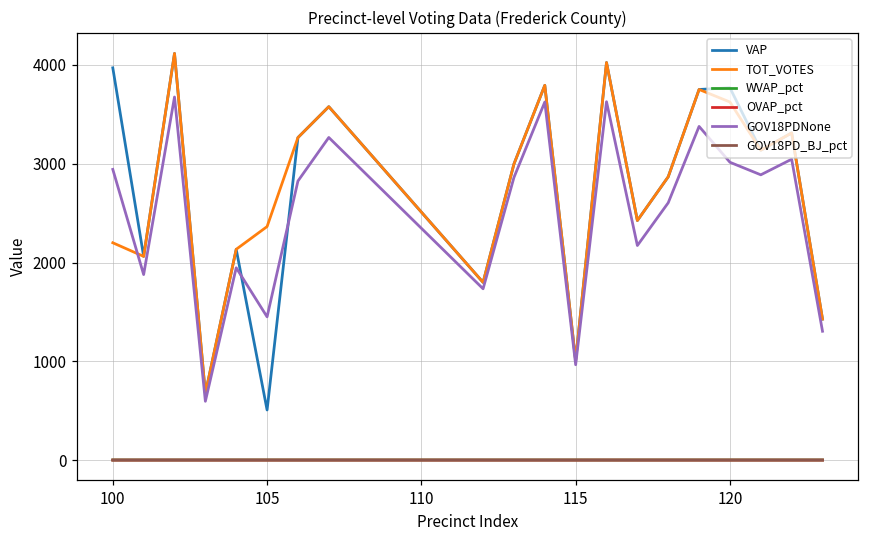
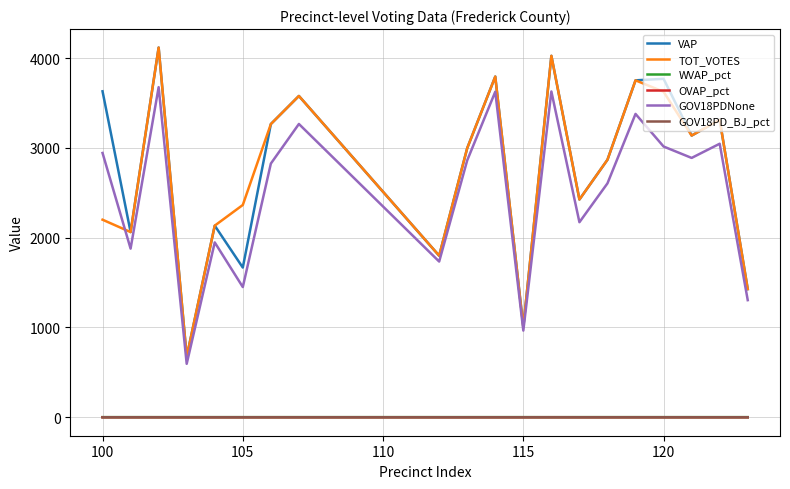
  {
    "VAP": {
-     "100": 4000,
-     "105": 500
+     "100": 3600,
+     "105": 1700
    },
    "TOT_VOTES": {
      "100": 2200,
      "105": 2400
    },
    "GOV18PD_BJ_pct": {
      "100": 0,
      "105": 0,
      "115": 0,
      "120": 0
    },
    "GOV18PDNone": {
      "100": 2900,
      "105": 1500,
      "115": 1000,
      "120": 3000
    }
  }
